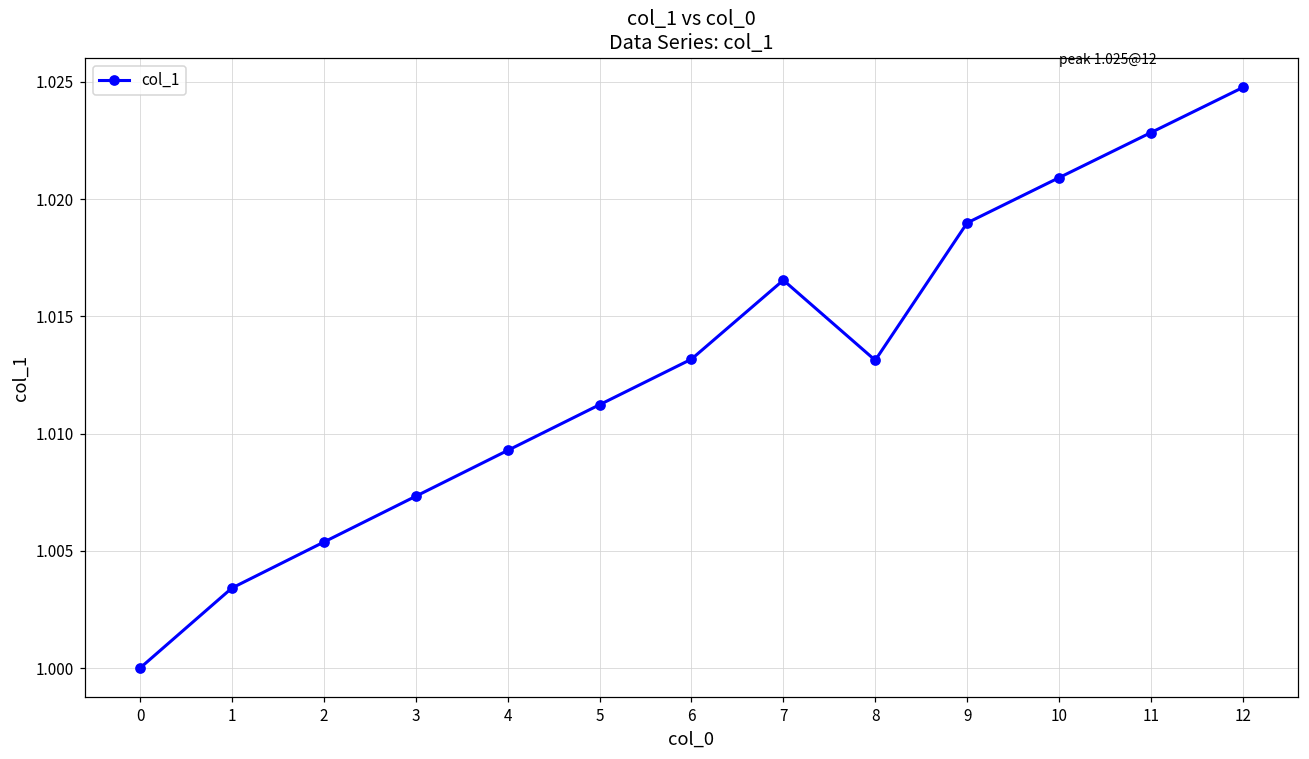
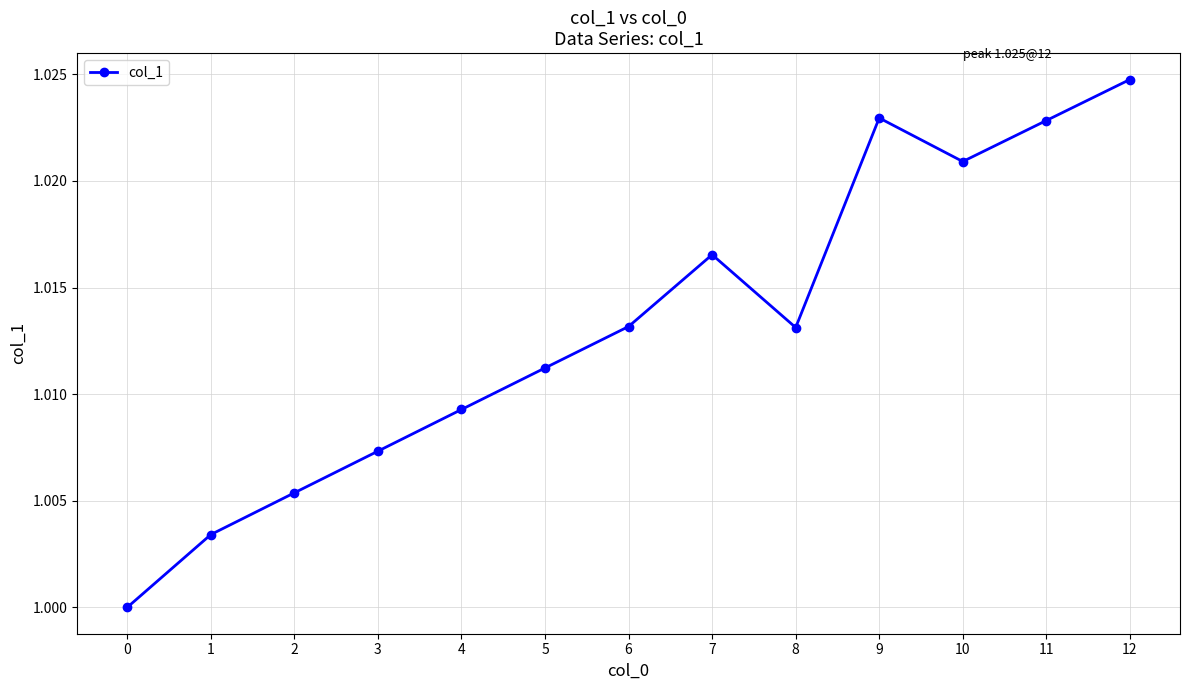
  {
    "0": 1.0000,
    "1": 1.0034,
    "2": 1.0054,
    "3": 1.0073,
    "4": 1.0093,
    "5": 1.0112,
    "6": 1.0132,
    "7": 1.0165,
    "8": 1.0131,
-   "9": 1.0190,
+   "9": 1.0230,
    "10": 1.0209,
    "11": 1.0228,
    "12": 1.0248
  }
